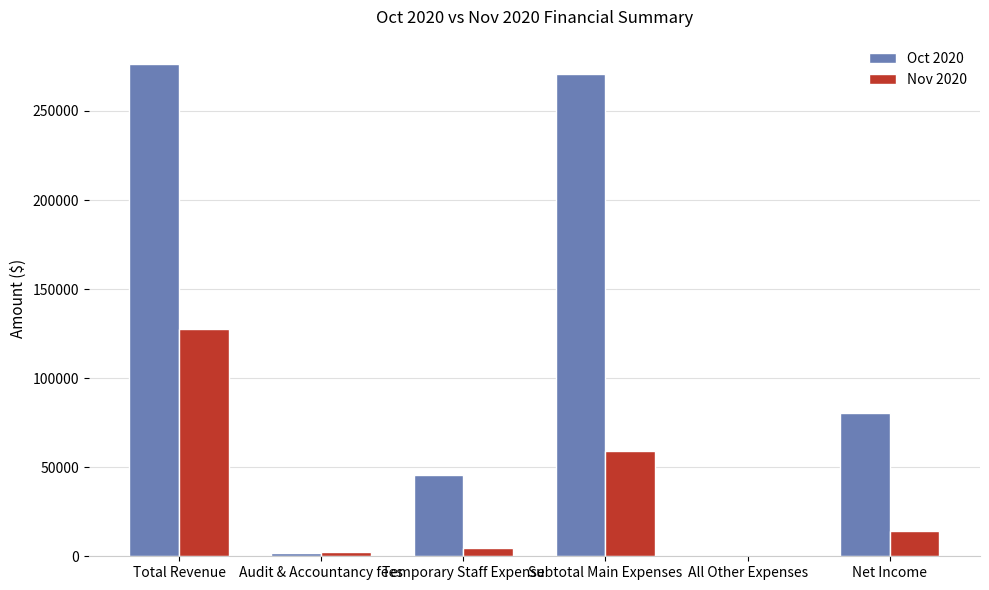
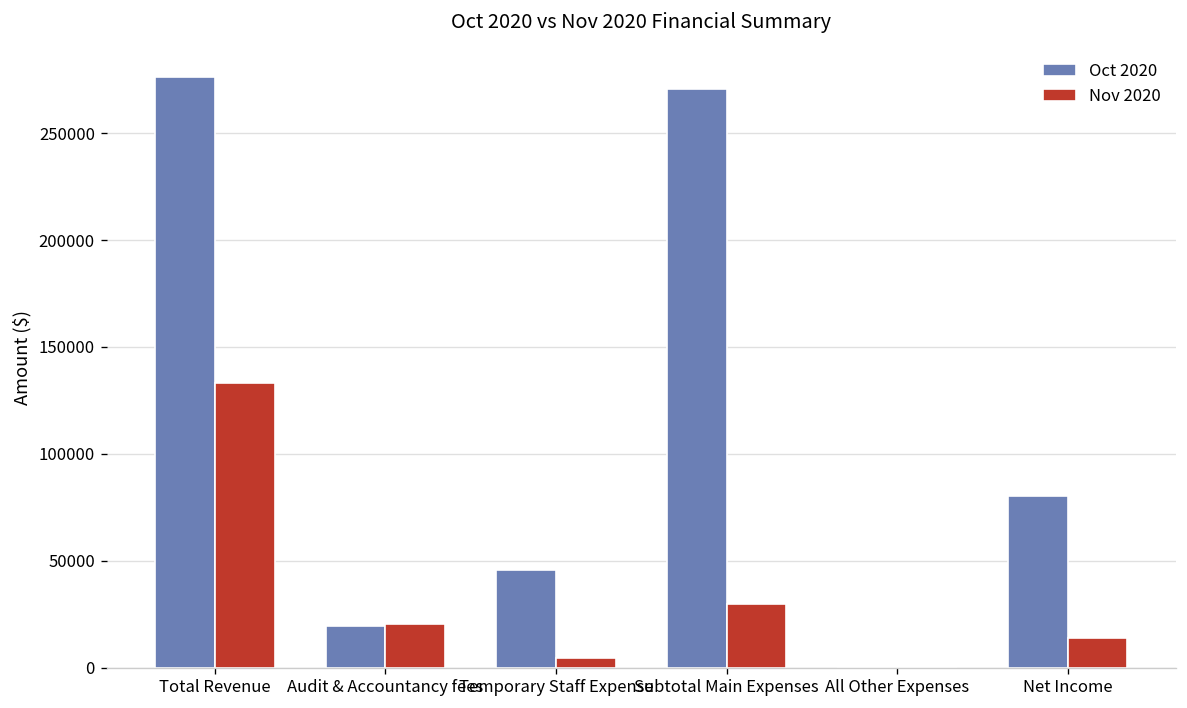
  {
    "Oct 2020": {
      "Total Revenue": 276000,
-     "Audit & Accountancy fees": 2000,
+     "Audit & Accountancy fees": 20000,
      "Temporary Staff Expense": 46000,
      "Subtotal Main Expenses": 271000,
      "All Other Expenses": 0,
      "Net Income": 80000
    },
    "Nov 2020": {
-     "Total Revenue": 128000,
-     "Audit & Accountancy fees": 2000,
+     "Total Revenue": 133000,
+     "Audit & Accountancy fees": 21000,
      "Temporary Staff Expense": 4000,
-     "Subtotal Main Expenses": 59000,
+     "Subtotal Main Expenses": 30000,
      "All Other Expenses": 0,
      "Net Income": 14000
    }
  }
